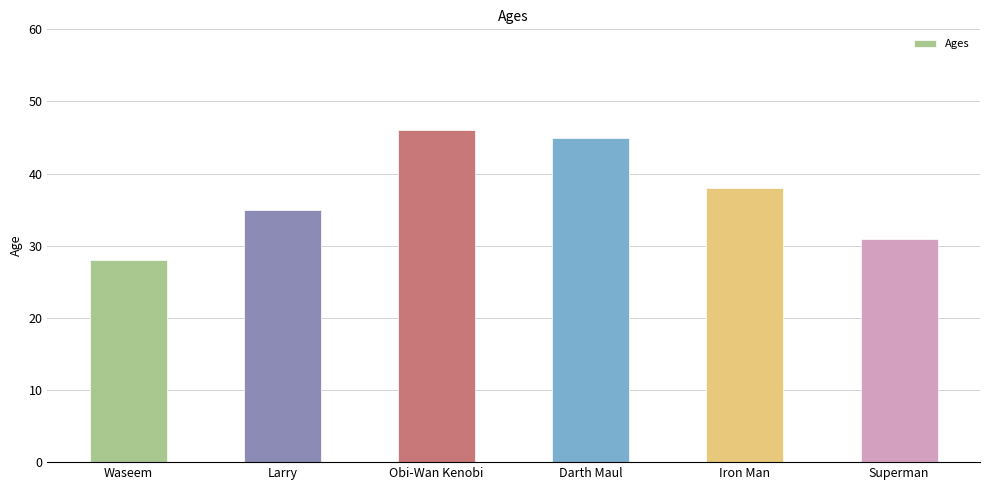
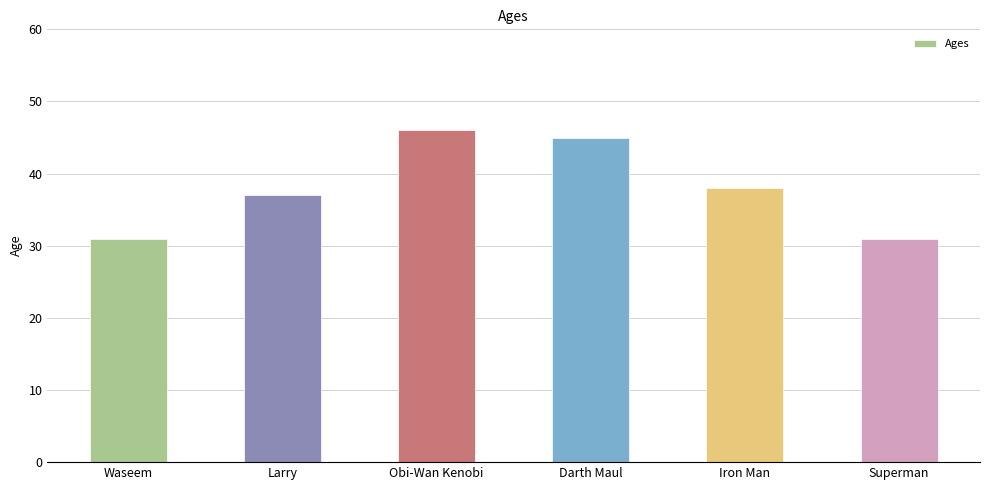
  {
-   "Waseem": 28,
-   "Larry": 35,
+   "Waseem": 31,
+   "Larry": 37,
    "Obi-Wan Kenobi": 46,
    "Darth Maul": 45,
    "Iron Man": 38,
    "Superman": 31
  }
